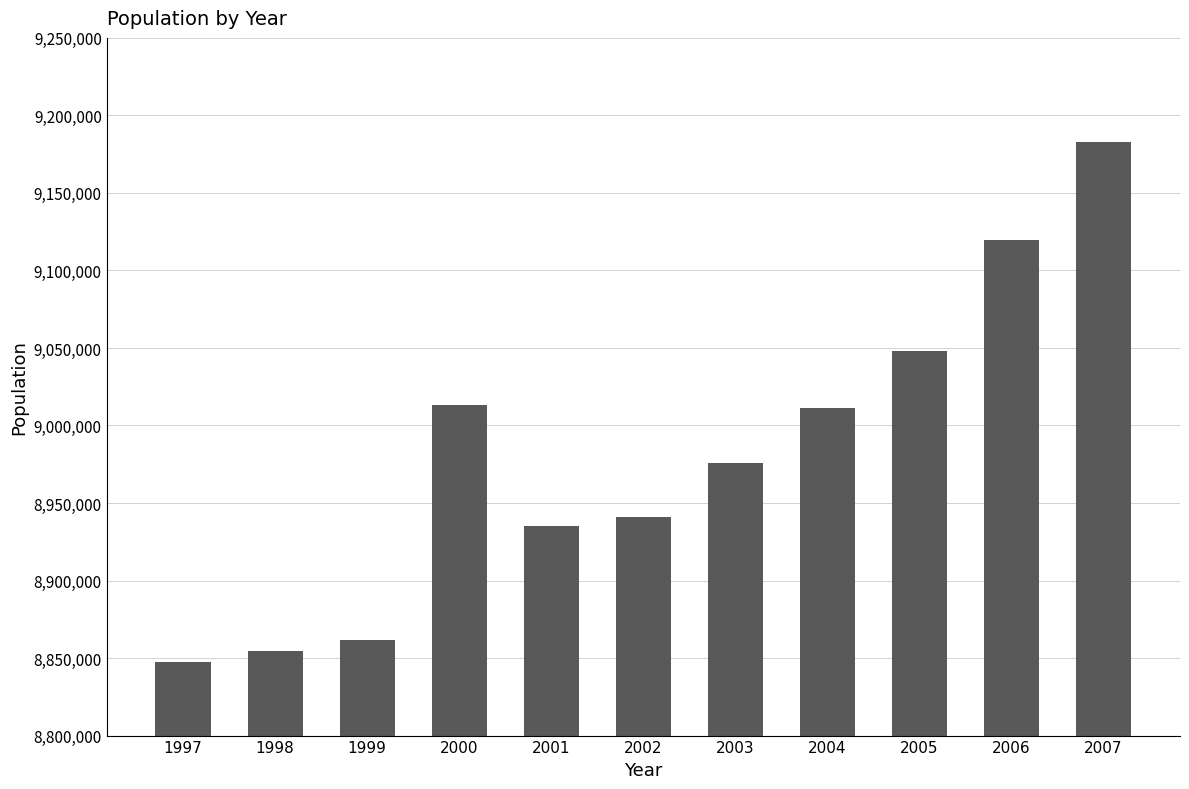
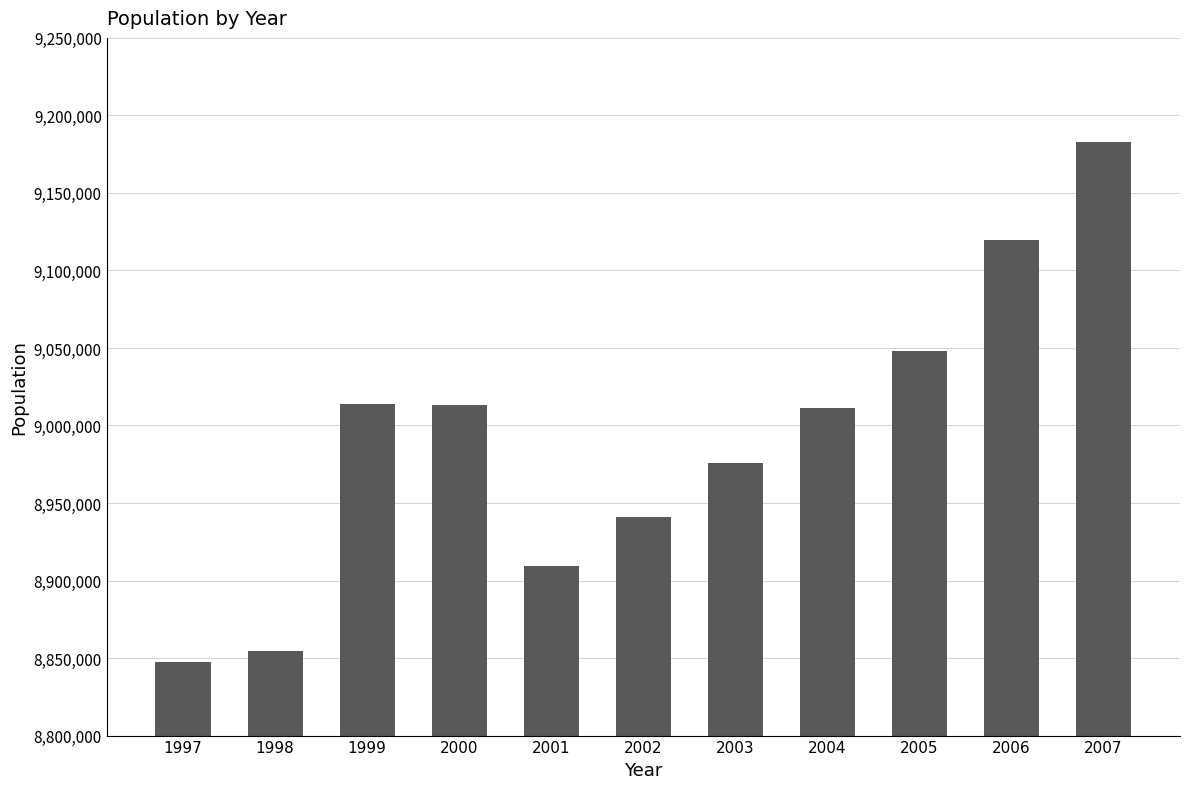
  {
    "1997": "8,848,000",
    "1998": "8,854,000",
-   "1999": "8,861,000",
+   "1999": "9,014,000",
    "2000": "9,013,000",
-   "2001": "8,935,000",
+   "2001": "8,909,000",
    "2002": "8,941,000",
    "2003": "8,976,000",
    "2004": "9,011,000",
    "2005": "9,048,000",
    "2006": "9,120,000",
    "2007": "9,183,000"
  }
